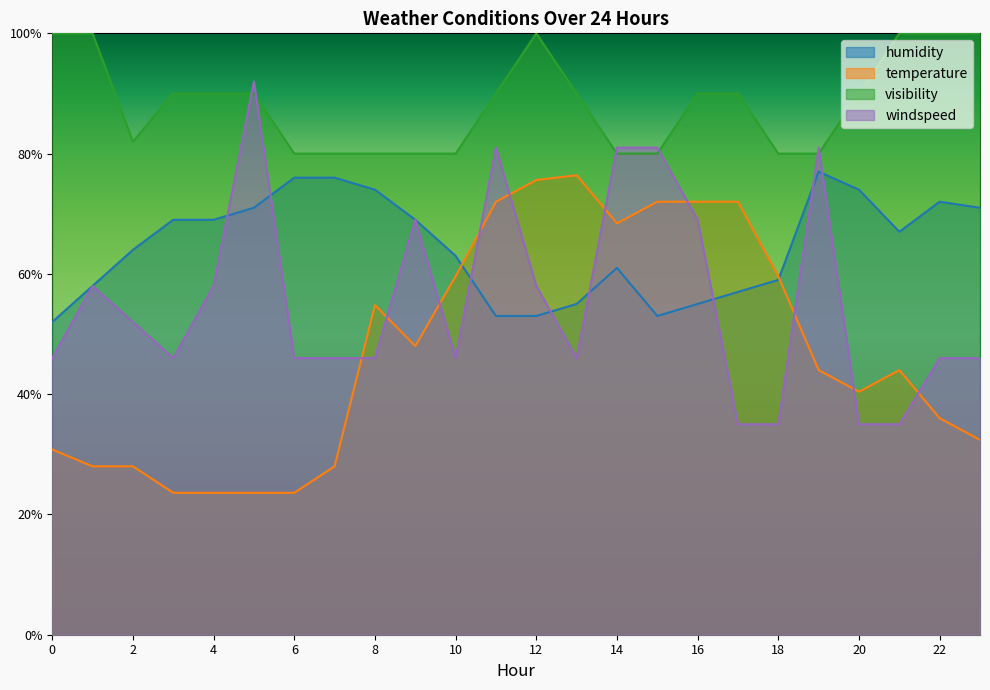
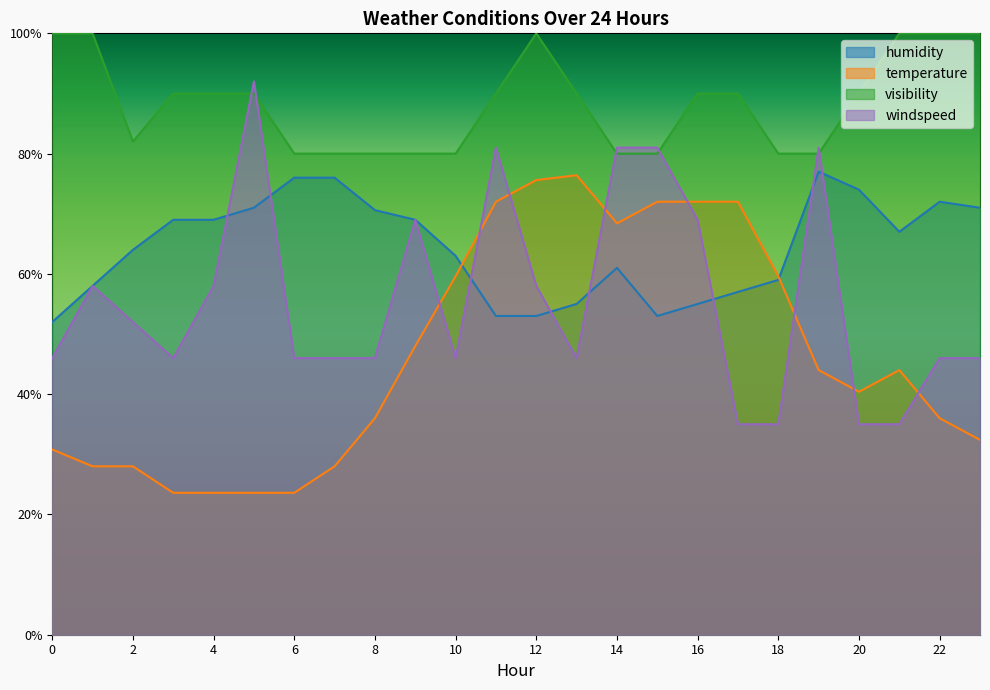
  {
    "humidity": {
      "0": "52%",
      "2": "64%",
      "4": "69%",
      "6": "76%",
-     "8": "74%",
+     "8": "71%",
      "10": "63%",
      "12": "53%",
      "14": "61%",
      "16": "55%",
      "18": "59%",
      "20": "74%",
      "22": "72%"
    },
    "temperature": {
      "0": "31%",
      "2": "28%",
      "4": "24%",
      "6": "24%",
-     "8": "55%",
+     "8": "36%",
      "10": "60%",
      "12": "76%",
      "14": "68%",
      "16": "72%",
      "18": "60%",
      "20": "40%",
      "22": "36%"
    },
    "visibility": {
      "0": "100%",
      "2": "82%",
      "4": "90%",
      "6": "80%",
      "8": "80%",
      "10": "80%",
      "12": "100%",
      "14": "80%",
      "16": "90%",
      "18": "80%",
      "22": "100%"
    },
    "windspeed": {
      "0": "46%",
      "2": "52%",
      "4": "58%",
      "6": "46%",
      "8": "46%",
      "10": "46%",
      "12": "58%",
      "14": "81%",
      "16": "69%",
      "18": "35%",
      "20": "35%",
      "22": "46%"
    }
  }
